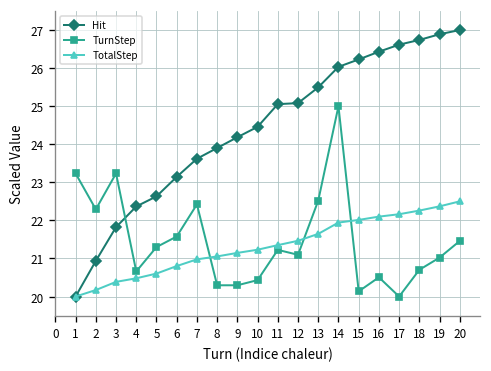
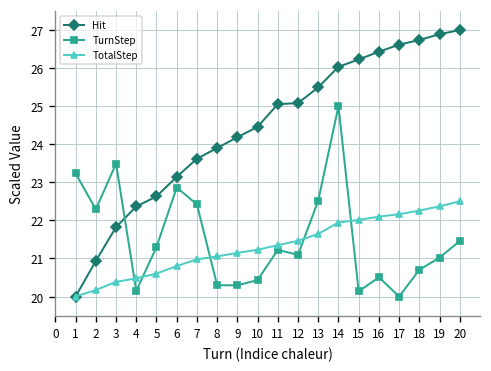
  {
    "Hit": {
      "2": 20.9,
      "3": 21.8,
      "4": 22.4,
      "5": 22.6,
      "6": 23.1,
      "7": 23.6,
      "8": 23.9,
      "9": 24.2,
      "10": 24.5,
      "11": 25.1,
      "12": 25.1,
      "13": 25.5,
      "14": 26.0,
      "15": 26.2,
      "16": 26.4,
      "17": 26.6,
      "18": 26.7,
      "19": 26.9,
      "20": 27.0
    },
    "TurnStep": {
      "1": 23.2,
      "2": 22.3,
-     "3": 23.2,
-     "4": 20.7,
+     "3": 23.5,
+     "4": 20.1,
      "5": 21.3,
-     "6": 21.6,
+     "6": 22.9,
      "7": 22.4,
      "8": 20.3,
      "9": 20.3,
      "10": 20.4,
      "11": 21.2,
      "12": 21.1,
      "13": 22.5,
      "14": 25.0,
      "15": 20.1,
      "16": 20.5,
      "17": 20.0,
      "18": 20.7,
      "19": 21.0,
      "20": 21.5
    },
    "TotalStep": {
      "2": 20.2,
      "3": 20.4,
      "4": 20.5,
      "5": 20.6,
      "6": 20.8,
      "7": 21.0,
      "8": 21.1,
      "9": 21.1,
      "10": 21.2,
      "11": 21.3,
      "12": 21.5,
      "13": 21.6,
      "14": 21.9,
      "15": 22.0,
      "16": 22.1,
      "17": 22.2,
      "18": 22.3,
      "19": 22.4,
      "20": 22.5
    }
  }
